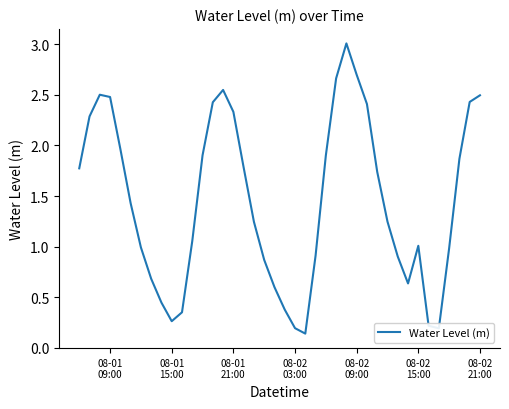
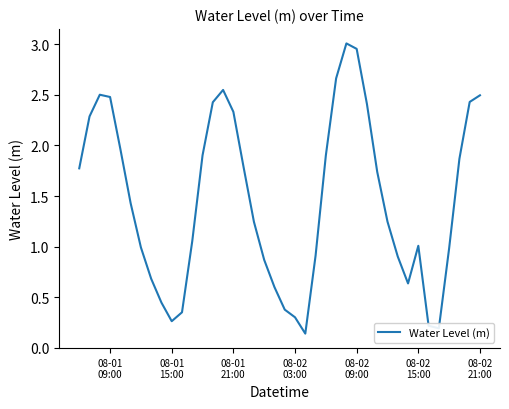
  {
    "08-01 09:00": 2.48,
    "08-01 15:00": 0.26,
    "08-01 21:00": 2.33,
-   "08-02 03:00": 0.19,
-   "08-02 09:00": 2.70,
+   "08-02 03:00": 0.30,
+   "08-02 09:00": 2.95,
    "08-02 15:00": 1.01,
    "08-02 21:00": 2.50
  }
